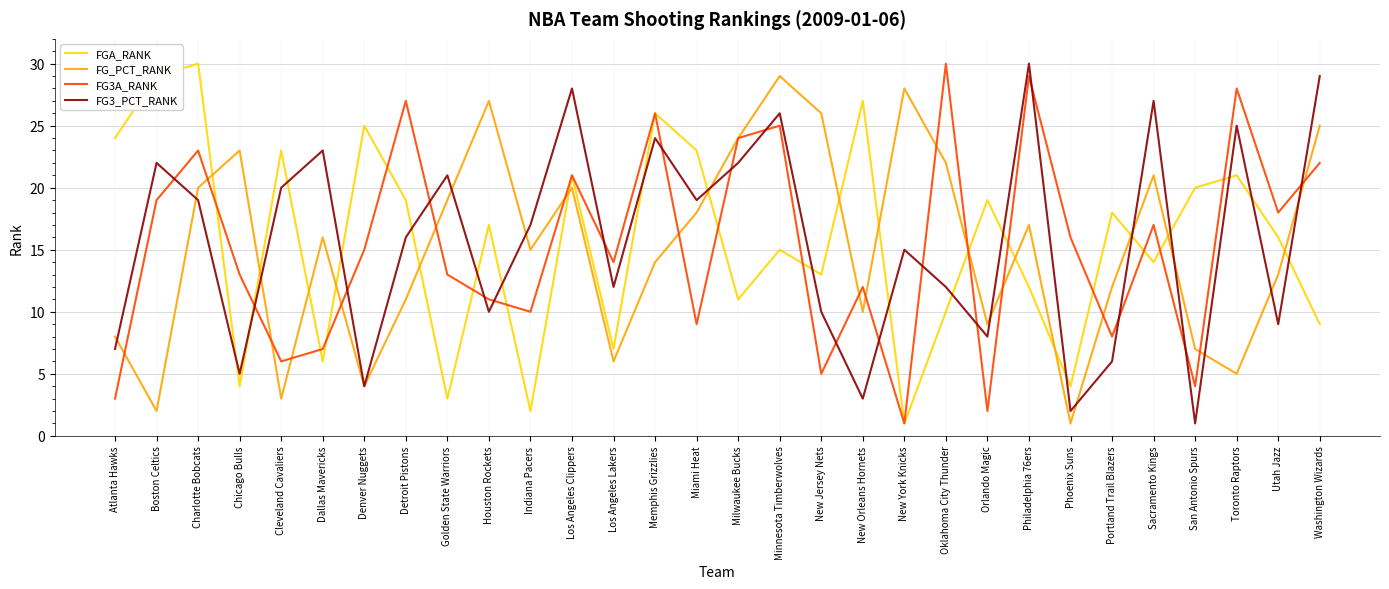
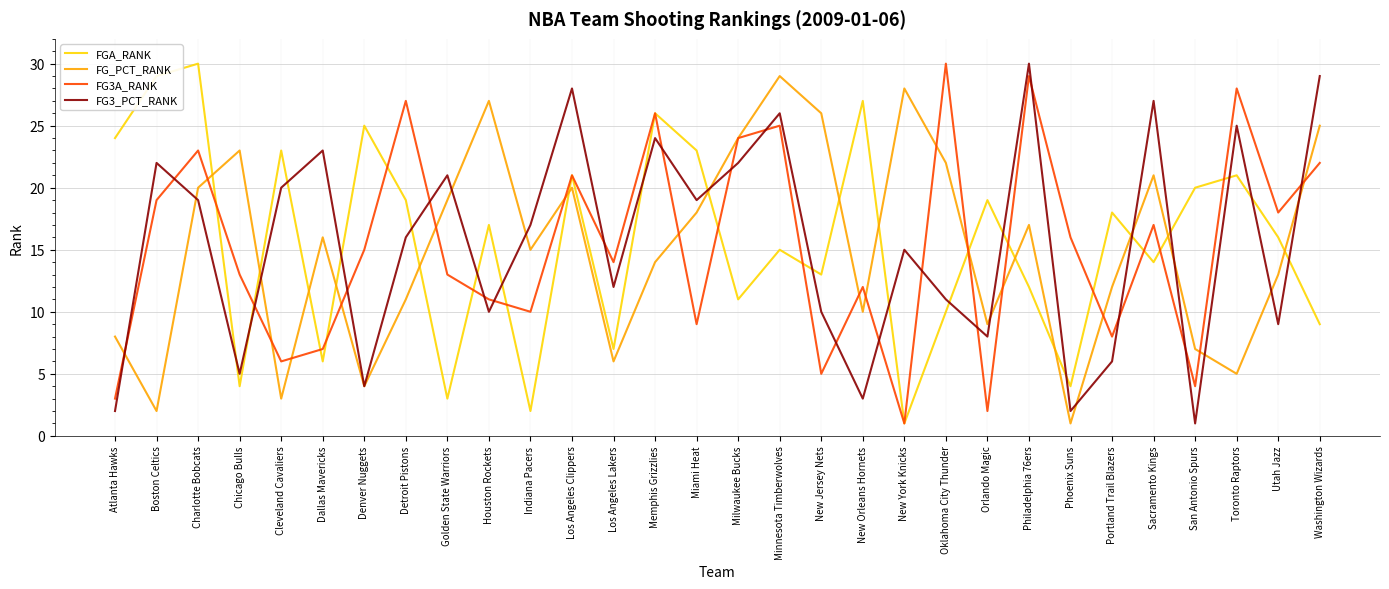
  {
    "FG3A_RANK": {
      "Atlanta Hawks": 3,
      "Boston Celtics": 19,
      "Charlotte Bobcats": 23,
      "Chicago Bulls": 13,
      "Cleveland Cavaliers": 6,
      "Dallas Mavericks": 7,
      "Denver Nuggets": 15,
      "Detroit Pistons": 27,
      "Golden State Warriors": 13,
      "Houston Rockets": 11,
      "Indiana Pacers": 10,
      "Los Angeles Lakers": 14,
      "Miami Heat": 9,
      "Minnesota Timberwolves": 25,
      "New Jersey Nets": 5,
      "New Orleans Hornets": 12,
      "Oklahoma City Thunder": 30,
      "Orlando Magic": 2,
      "Philadelphia 76ers": 29,
      "Phoenix Suns": 16,
      "Portland Trail Blazers": 8,
      "Sacramento Kings": 17,
      "San Antonio Spurs": 4,
      "Toronto Raptors": 28,
      "Utah Jazz": 18,
      "Washington Wizards": 22
    },
    "FG3_PCT_RANK": {
-     "Atlanta Hawks": 7,
+     "Atlanta Hawks": 2,
      "Boston Celtics": 22,
      "Charlotte Bobcats": 19,
      "Chicago Bulls": 5,
      "Cleveland Cavaliers": 20,
      "Dallas Mavericks": 23,
      "Detroit Pistons": 16,
      "Golden State Warriors": 21,
      "Houston Rockets": 10,
      "Indiana Pacers": 17,
      "Los Angeles Clippers": 28,
      "Los Angeles Lakers": 12,
      "Memphis Grizzlies": 24,
      "Miami Heat": 19,
      "Milwaukee Bucks": 22,
      "Minnesota Timberwolves": 26,
      "New Jersey Nets": 10,
      "New Orleans Hornets": 3,
      "New York Knicks": 15,
-     "Oklahoma City Thunder": 12,
+     "Oklahoma City Thunder": 11,
      "Orlando Magic": 8,
      "Philadelphia 76ers": 30,
      "Phoenix Suns": 2,
      "Portland Trail Blazers": 6,
      "Sacramento Kings": 27,
      "San Antonio Spurs": 1,
      "Toronto Raptors": 25,
      "Utah Jazz": 9,
      "Washington Wizards": 29
    }
  }
